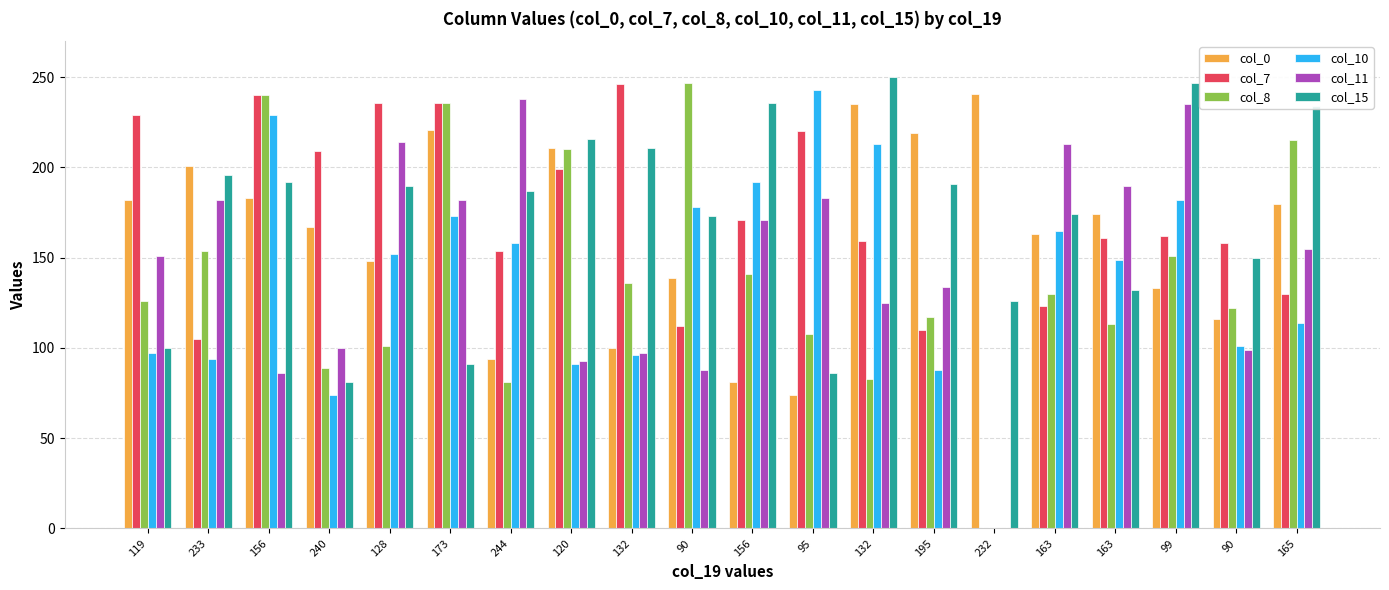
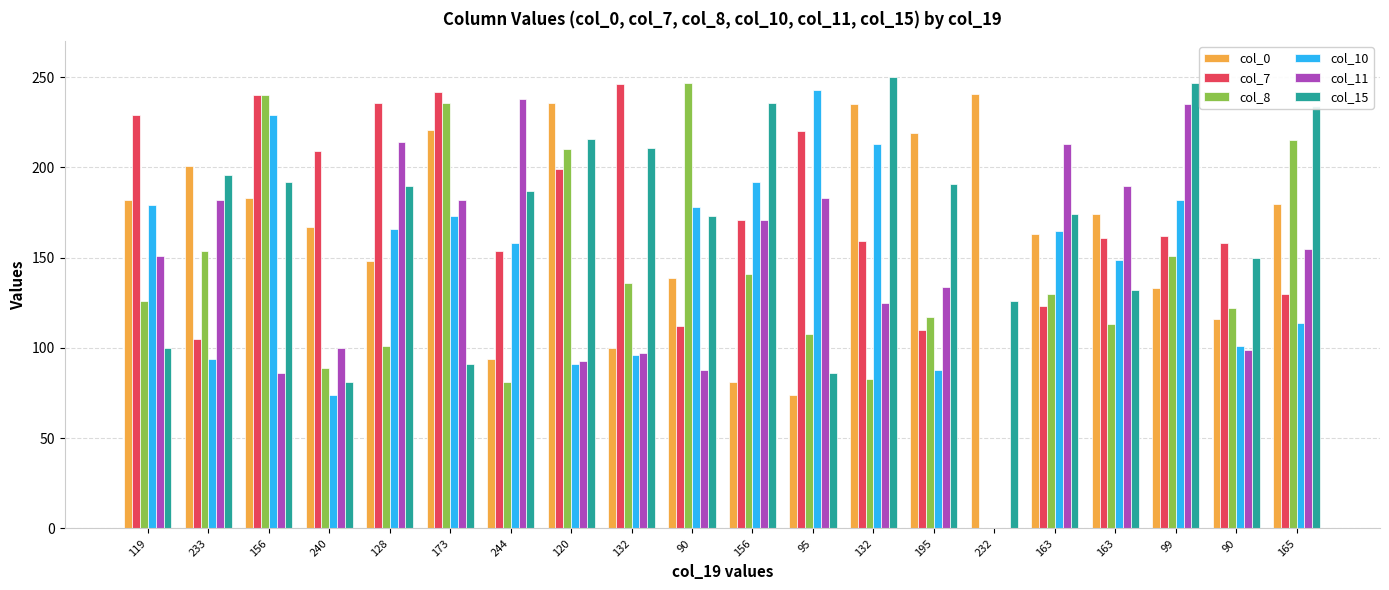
  {
    "col_0": {
      "119": 182,
      "233": 201,
      "240": 167,
      "128": 148,
      "173": 221,
      "244": 94,
-     "120": 211,
+     "120": 236,
      "95": 74,
      "195": 219,
      "232": 241,
      "99": 133,
      "165": 180
    },
    "col_7": {
      "119": 229,
      "233": 105,
      "240": 209,
      "128": 236,
-     "173": 236,
+     "173": 242,
      "244": 154,
      "120": 199,
      "95": 220,
      "195": 110,
      "232": 0,
      "99": 162,
      "165": 130
    },
    "col_8": {
      "119": 126,
      "233": 154,
      "240": 89,
      "128": 101,
      "173": 236,
      "244": 81,
      "120": 210,
      "95": 108,
      "195": 117,
      "232": 0,
      "99": 151,
      "165": 215
    },
    "col_10": {
-     "119": 97,
+     "119": 179,
      "233": 94,
      "240": 74,
-     "128": 152,
+     "128": 166,
      "173": 173,
      "244": 158,
      "120": 91,
      "95": 243,
      "195": 88,
      "232": 0,
      "99": 182,
      "165": 114
    },
    "col_11": {
      "119": 151,
      "233": 182,
      "240": 100,
      "128": 214,
      "173": 182,
      "244": 238,
      "120": 93,
      "95": 183,
      "195": 134,
      "232": 0,
      "99": 235,
      "165": 155
    },
    "col_15": {
      "119": 100,
      "233": 196,
      "240": 81,
      "128": 190,
      "173": 91,
      "244": 187,
      "120": 216,
      "95": 86,
      "195": 191,
      "232": 126,
      "99": 247
    }
  }
